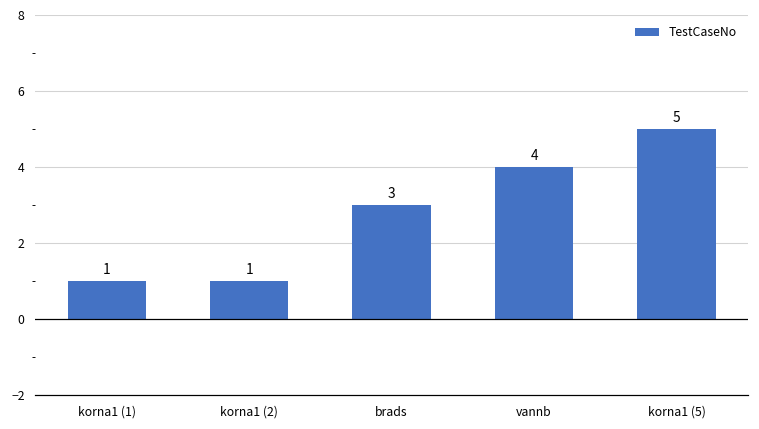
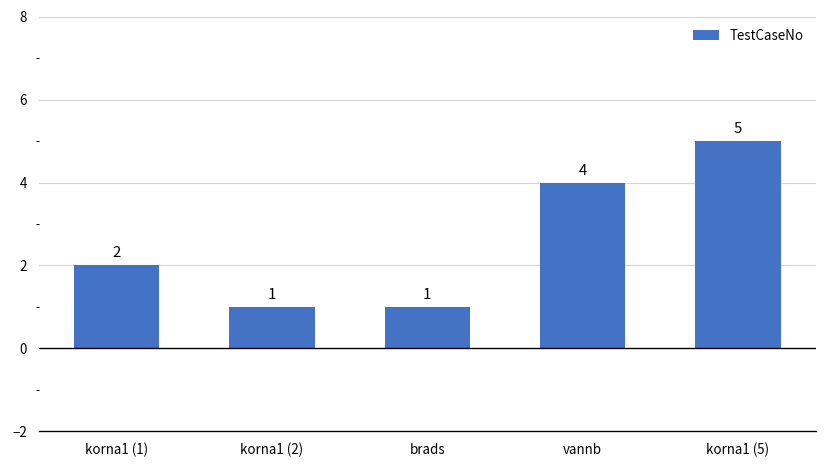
  {
-   "korna1 (1)": 1,
+   "korna1 (1)": 2,
    "korna1 (2)": 1,
-   "brads": 3,
+   "brads": 1,
    "vannb": 4,
    "korna1 (5)": 5
  }
